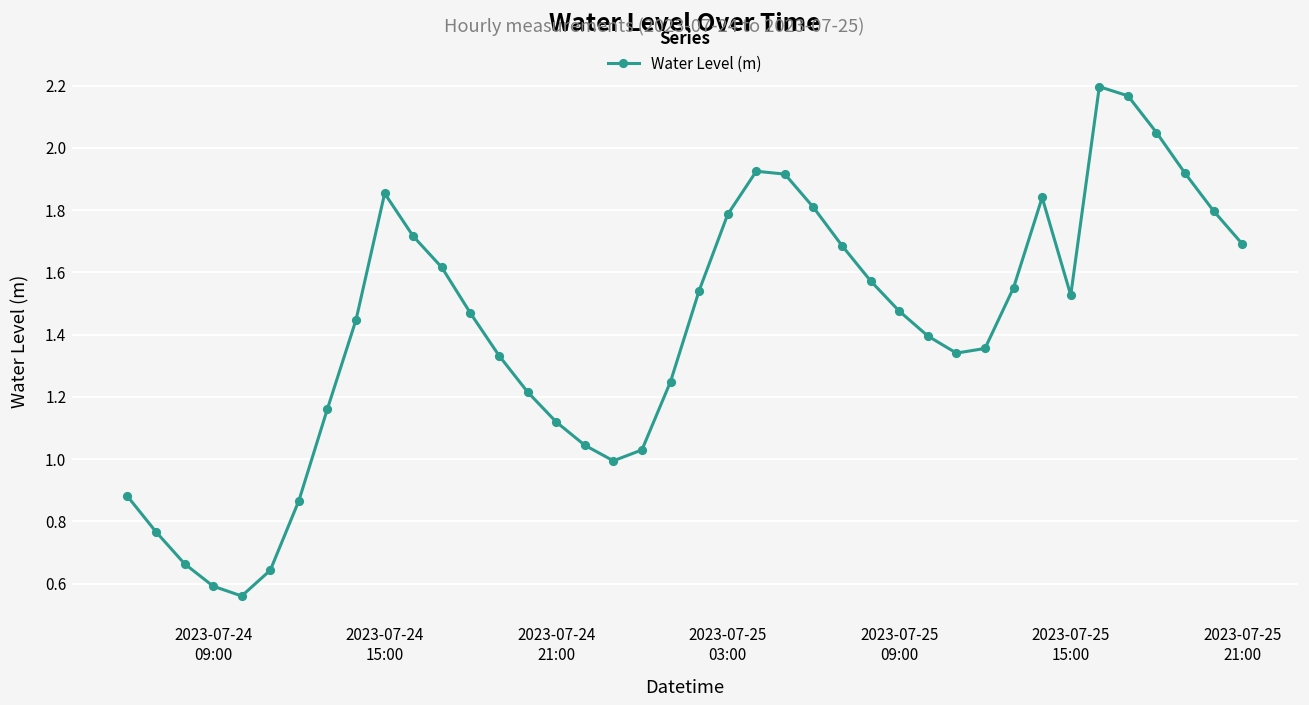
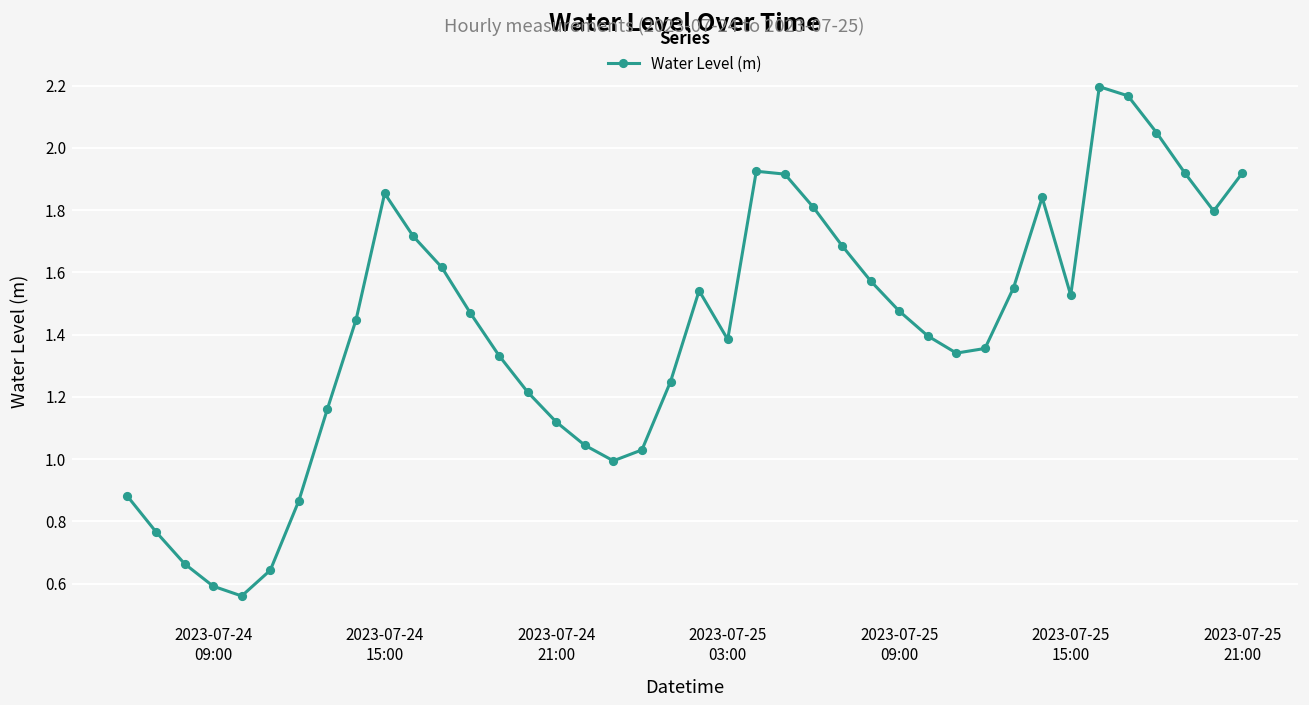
  {
    "2023-07-24 09:00": 0.59,
    "2023-07-24 15:00": 1.85,
    "2023-07-24 21:00": 1.12,
-   "2023-07-25 03:00": 1.79,
+   "2023-07-25 03:00": 1.38,
    "2023-07-25 09:00": 1.48,
    "2023-07-25 15:00": 1.53,
-   "2023-07-25 21:00": 1.69
+   "2023-07-25 21:00": 1.92
  }
